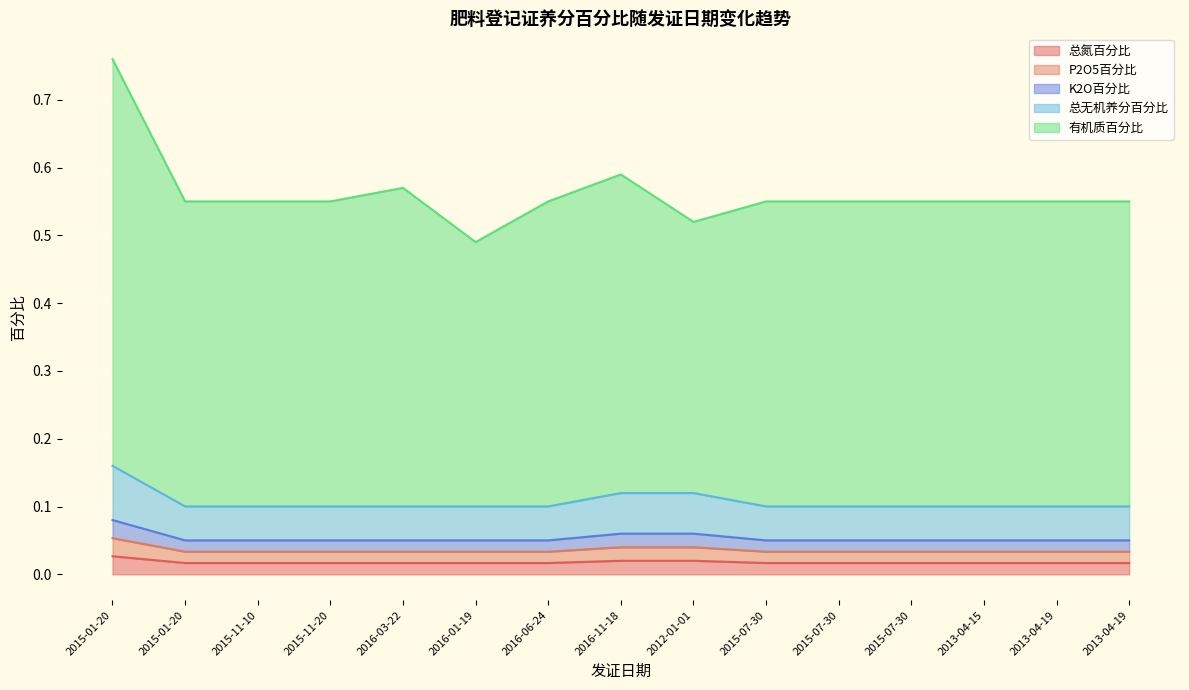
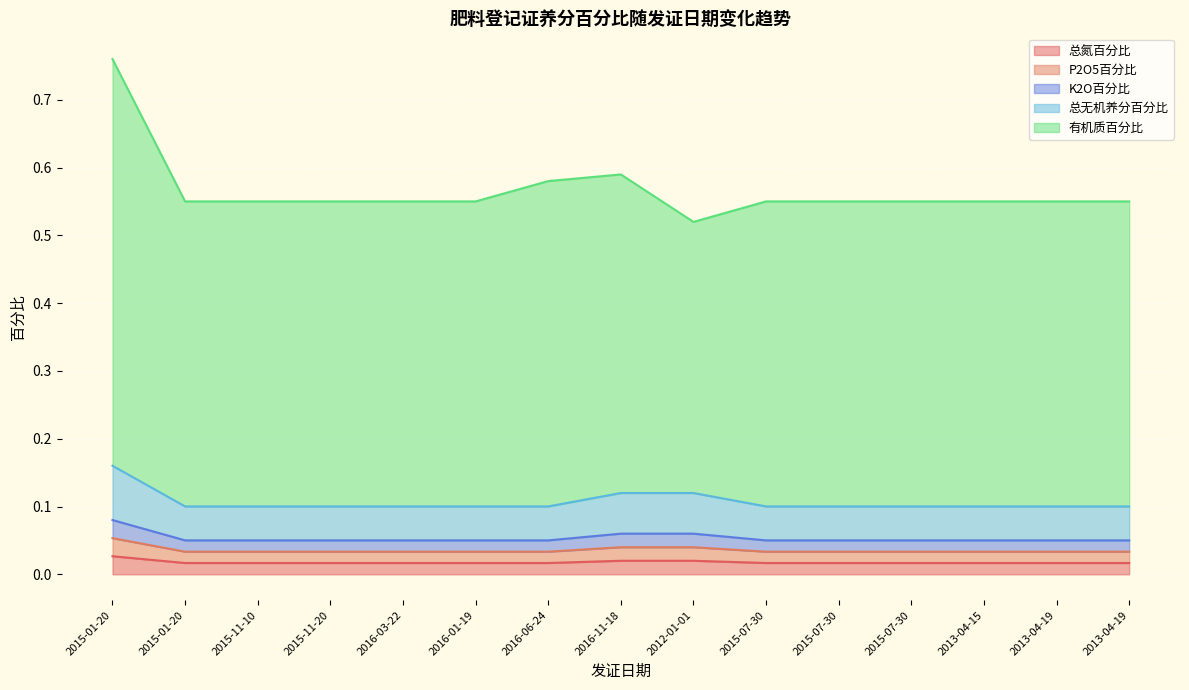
  {
    "有机质百分比": {
      "2015-11-10": 0.45,
      "2015-11-20": 0.45,
-     "2016-03-22": 0.47,
-     "2016-01-19": 0.39,
-     "2016-06-24": 0.45,
+     "2016-03-22": 0.45,
+     "2016-01-19": 0.45,
+     "2016-06-24": 0.48,
      "2016-11-18": 0.47,
      "2012-01-01": 0.40,
      "2013-04-15": 0.45
    }
  }
